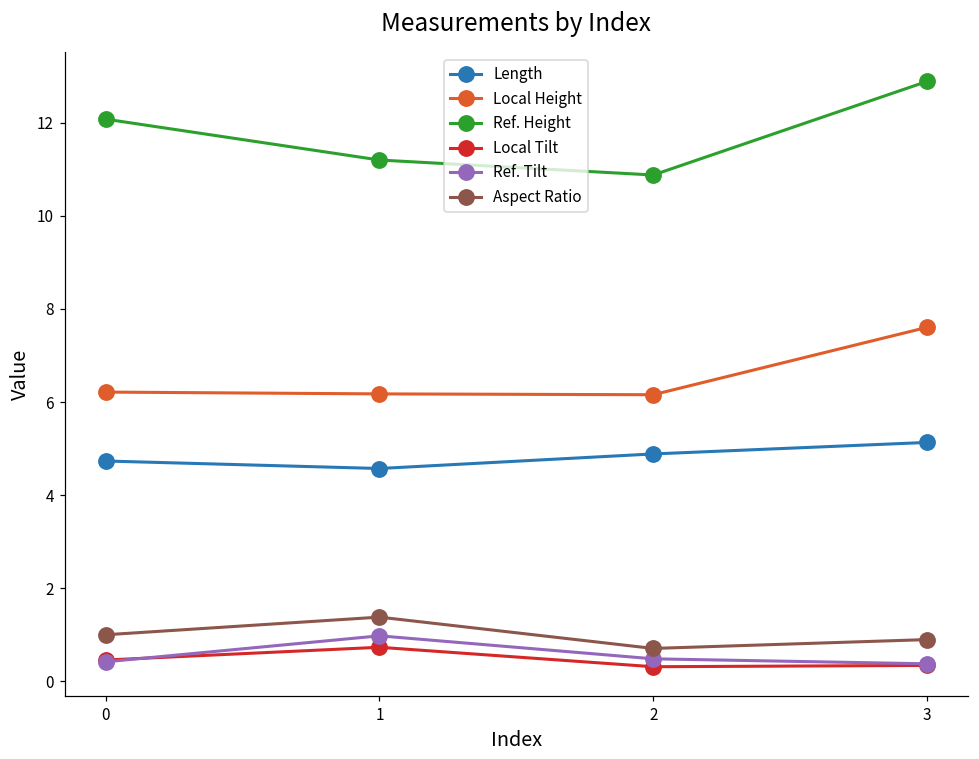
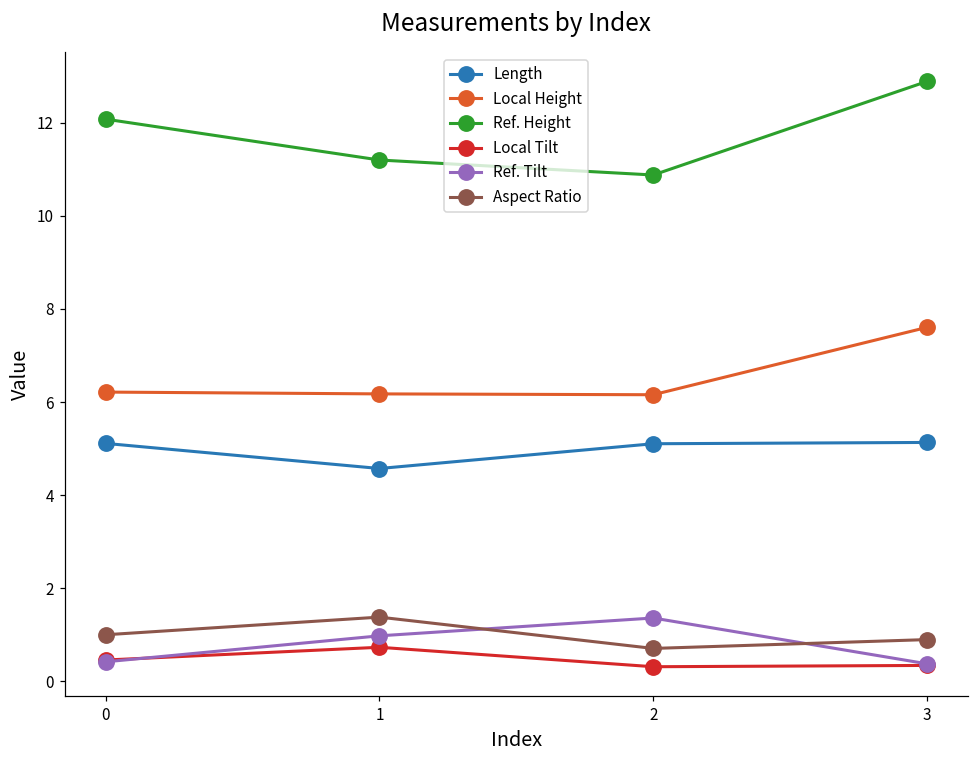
  {
    "Length": {
-     "0": 4.7,
+     "0": 5.1,
      "1": 4.6,
-     "2": 4.9,
+     "2": 5.1,
      "3": 5.1
    },
    "Ref. Height": {
      "0": 12.1,
      "1": 11.2,
      "2": 10.9,
      "3": 12.9
    },
    "Ref. Tilt": {
      "1": 1.0,
-     "2": 0.5
+     "2": 1.4
    },
    "Aspect Ratio": {
      "0": 1.0,
      "1": 1.4,
      "2": 0.7,
      "3": 0.9
    }
  }
